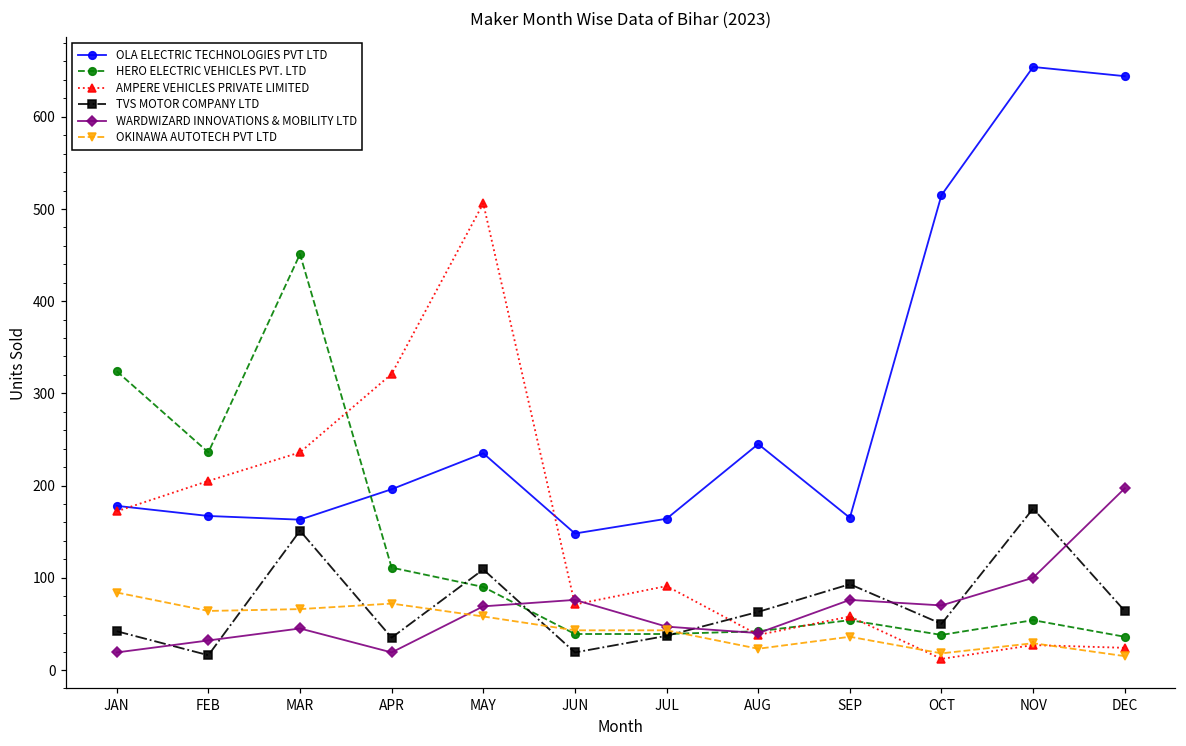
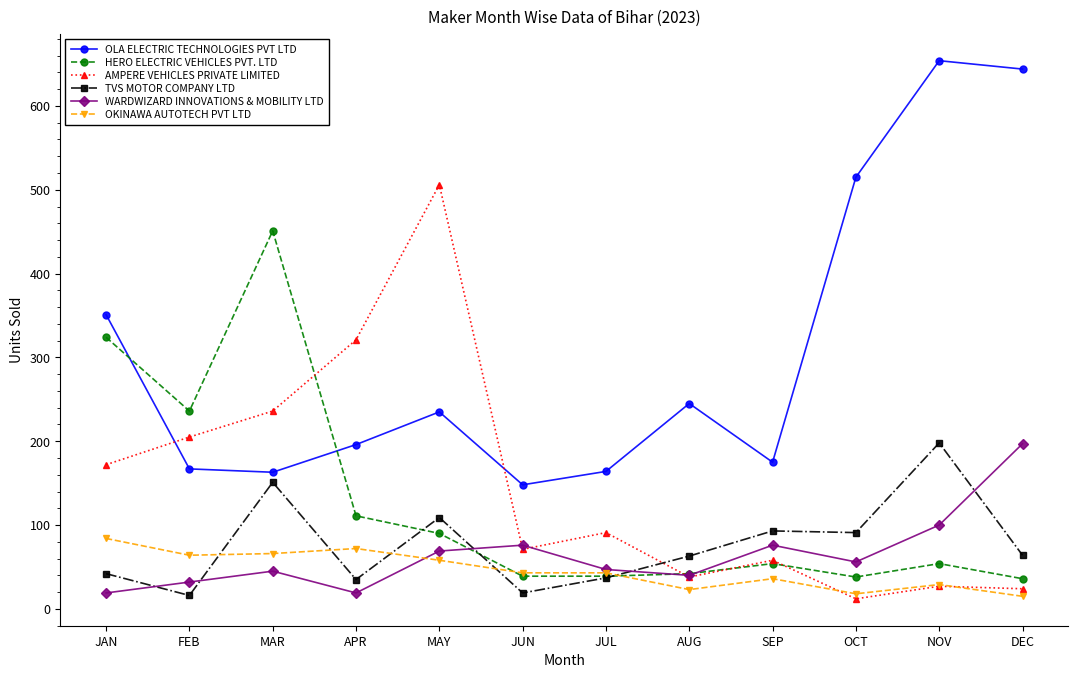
  {
    "OLA ELECTRIC TECHNOLOGIES PVT LTD": {
-     "JAN": 180,
+     "JAN": 350,
      "FEB": 170,
      "MAR": 160,
      "APR": 200,
      "MAY": 240,
      "JUN": 150,
      "JUL": 160,
      "AUG": 250,
-     "SEP": 170,
+     "SEP": 180,
      "OCT": 520,
      "NOV": 650,
      "DEC": 640
    },
    "HERO ELECTRIC VEHICLES PVT. LTD": {
      "JAN": 320,
      "FEB": 240,
      "MAR": 450,
      "APR": 110,
      "MAY": 90,
      "JUN": 40,
      "SEP": 50,
      "OCT": 40,
      "NOV": 50,
      "DEC": 40
    },
    "AMPERE VEHICLES PRIVATE LIMITED": {
      "JAN": 170,
      "FEB": 210,
      "MAR": 240,
      "APR": 320,
      "MAY": 510,
      "JUN": 70,
      "JUL": 90,
      "SEP": 60,
      "OCT": 10,
      "DEC": 20
    },
    "TVS MOTOR COMPANY LTD": {
      "JAN": 40,
      "FEB": 20,
      "MAR": 150,
      "APR": 40,
      "MAY": 110,
      "JUN": 20,
      "AUG": 60,
      "SEP": 90,
-     "OCT": 50,
-     "NOV": 180,
+     "OCT": 90,
+     "NOV": 200,
      "DEC": 60
    },
    "WARDWIZARD INNOVATIONS & MOBILITY LTD": {
      "JAN": 20,
      "FEB": 30,
      "MAR": 50,
      "APR": 20,
      "MAY": 70,
      "JUN": 80,
      "JUL": 50,
      "SEP": 80,
-     "OCT": 70,
+     "OCT": 60,
      "NOV": 100,
      "DEC": 200
    },
    "OKINAWA AUTOTECH PVT LTD": {
      "JAN": 80,
      "FEB": 60,
      "MAR": 70,
      "APR": 70,
      "MAY": 60,
      "JUN": 40,
      "JUL": 40,
      "AUG": 20,
      "SEP": 40,
      "OCT": 20,
      "DEC": 20
    }
  }
